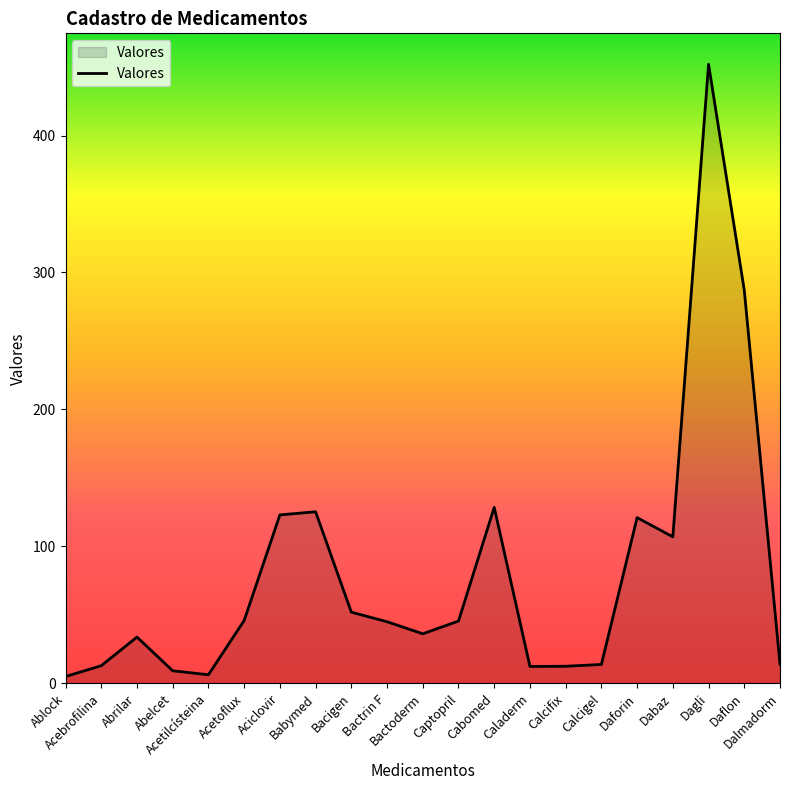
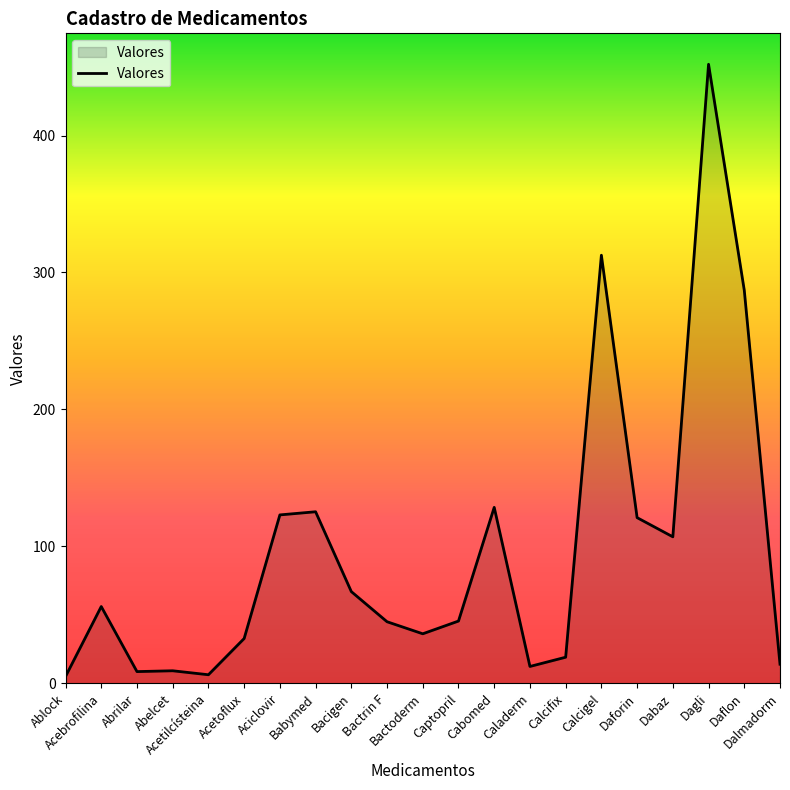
  {
    "Ablock": 5,
-   "Acebrofilina": 13,
-   "Abrilar": 34,
+   "Acebrofilina": 56,
+   "Abrilar": 9,
    "Abelcet": 9,
    "Acetilcísteina": 6,
-   "Acetoflux": 46,
+   "Acetoflux": 33,
    "Aciclovir": 123,
    "Babymed": 125,
-   "Bacigen": 52,
+   "Bacigen": 67,
    "Bactrin F": 45,
    "Bactoderm": 36,
    "Captopril": 46,
    "Cabomed": 129,
    "Caladerm": 12,
-   "Calcifix": 13,
-   "Calcigel": 14,
+   "Calcifix": 19,
+   "Calcigel": 313,
    "Daforin": 121,
    "Dabaz": 107,
    "Dagli": 452,
    "Daflon": 287,
    "Dalmadorm": 14
  }
